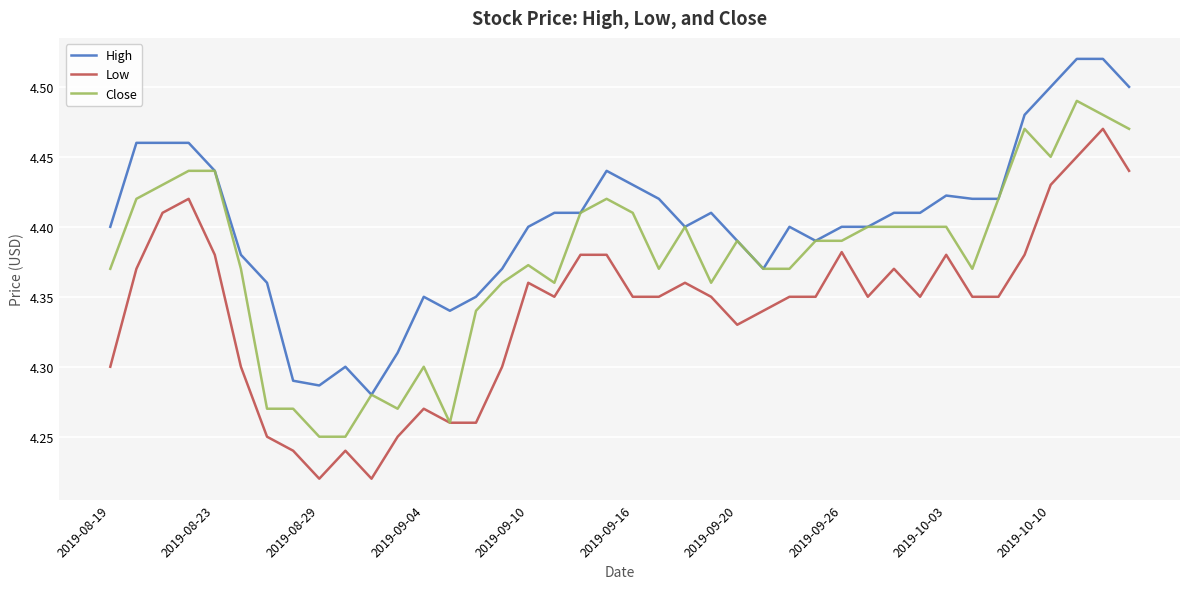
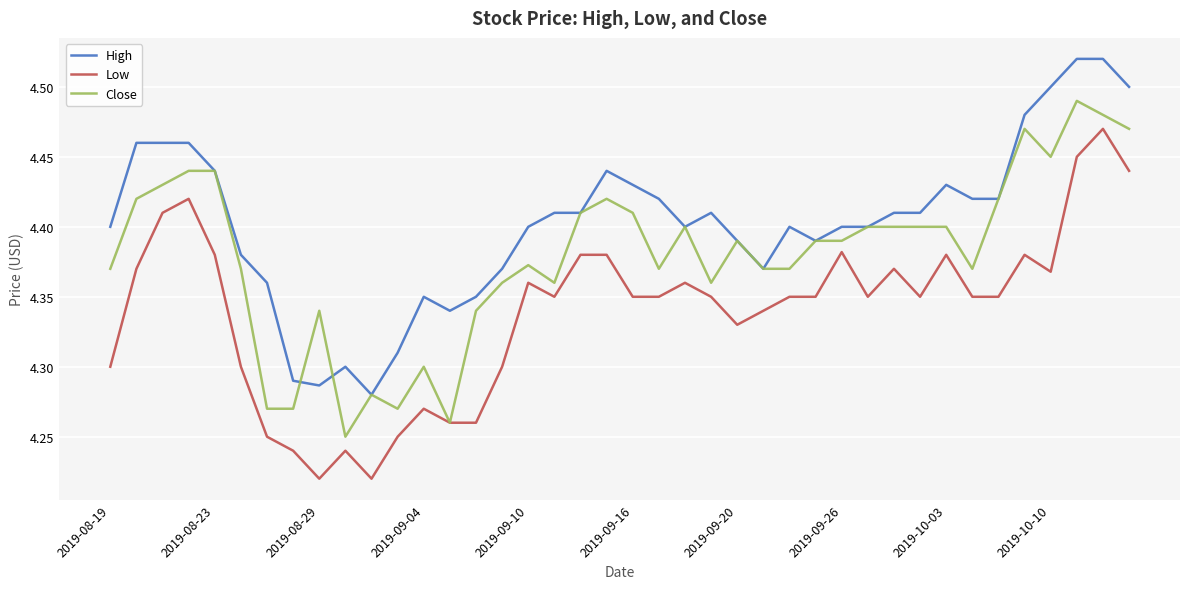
  {
    "High": {
      "2019-08-19": 4.400,
      "2019-08-29": 4.287,
      "2019-09-04": 4.350,
      "2019-09-10": 4.400,
      "2019-09-16": 4.430,
      "2019-09-26": 4.400,
-     "2019-10-03": 4.422,
+     "2019-10-03": 4.430,
      "2019-10-10": 4.500
    },
    "Low": {
      "2019-08-19": 4.300,
      "2019-08-23": 4.380,
      "2019-08-29": 4.220,
      "2019-09-04": 4.270,
      "2019-09-10": 4.360,
      "2019-09-16": 4.350,
      "2019-09-20": 4.330,
      "2019-09-26": 4.382,
      "2019-10-03": 4.380,
-     "2019-10-10": 4.430
+     "2019-10-10": 4.368
    },
    "Close": {
      "2019-08-19": 4.37,
-     "2019-08-29": 4.25,
+     "2019-08-29": 4.34,
      "2019-09-04": 4.30,
      "2019-09-10": 4.373,
      "2019-09-16": 4.41,
      "2019-09-26": 4.39,
      "2019-10-03": 4.40,
      "2019-10-10": 4.45
    }
  }
